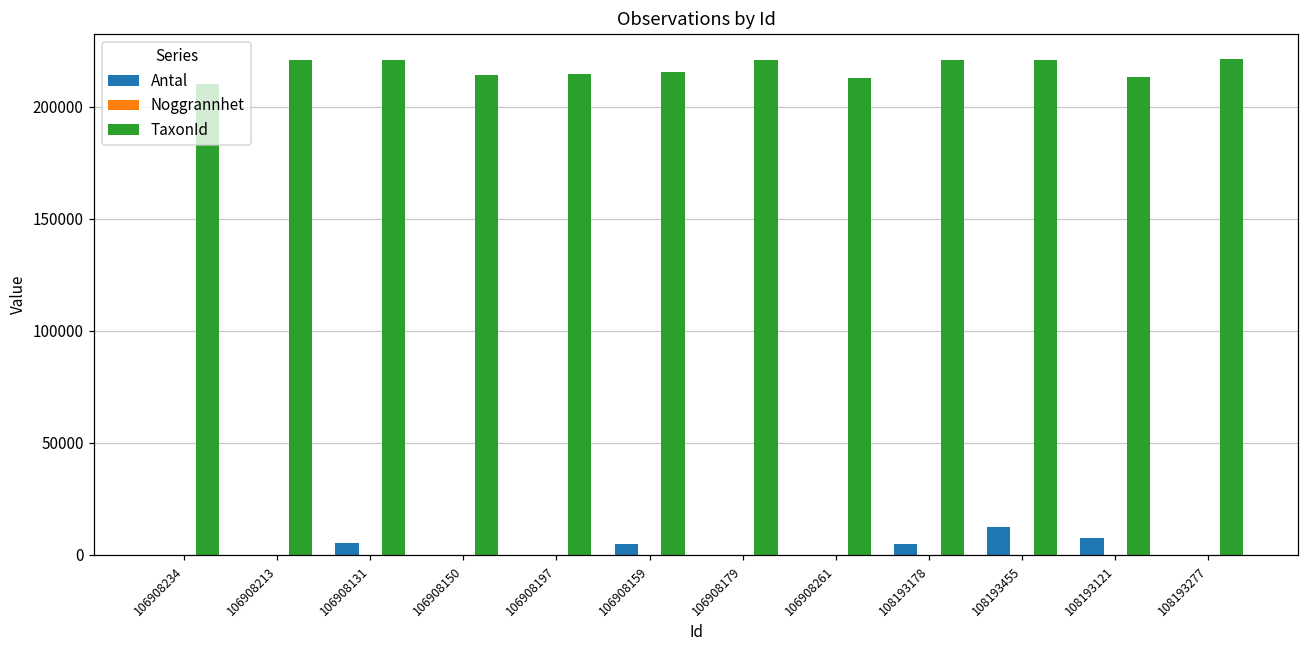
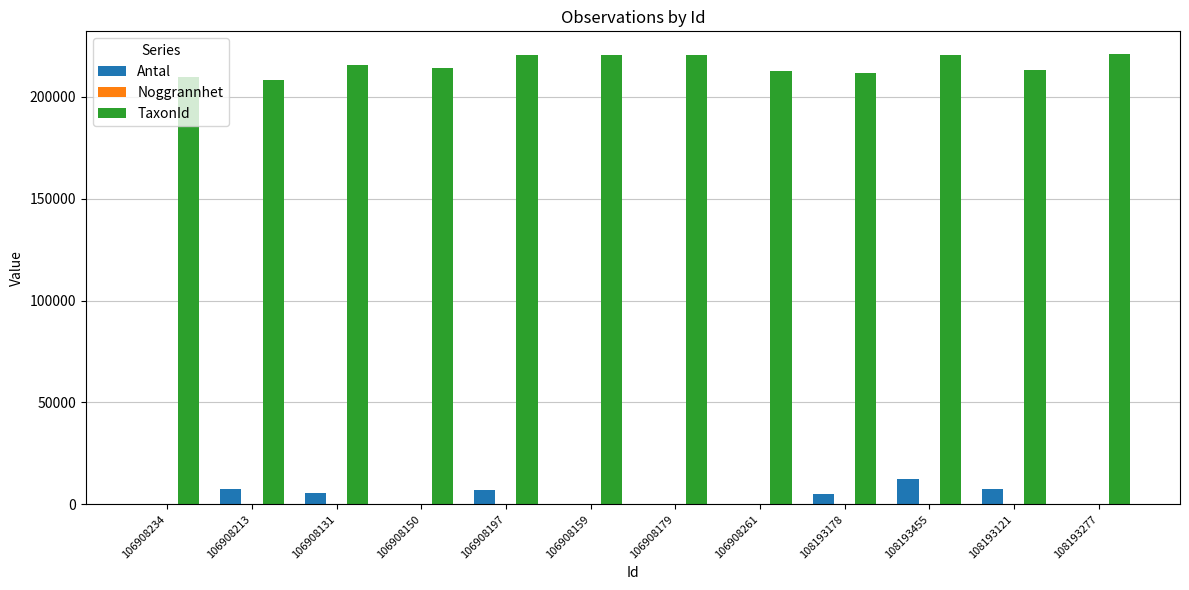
  {
    "Antal": {
-     "106908213": 0,
+     "106908213": 8000,
      "106908131": 5000,
-     "106908197": 0,
-     "106908159": 5000,
+     "106908197": 7000,
+     "106908159": 0,
      "108193178": 5000,
      "108193455": 12000,
      "108193121": 8000
    },
    "TaxonId": {
-     "106908213": 221000,
-     "106908131": 221000,
+     "106908213": 208000,
+     "106908131": 215000,
      "106908150": 214000,
-     "106908197": 214000,
-     "106908159": 215000,
+     "106908197": 221000,
+     "106908159": 221000,
      "106908179": 221000,
      "106908261": 213000,
-     "108193178": 221000,
+     "108193178": 212000,
      "108193455": 221000,
      "108193121": 213000,
      "108193277": 221000
    }
  }
